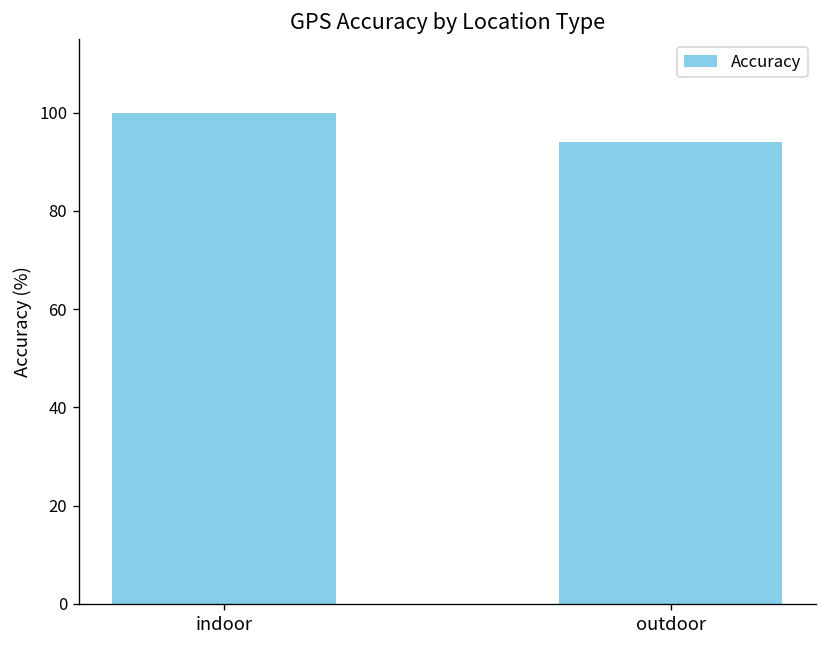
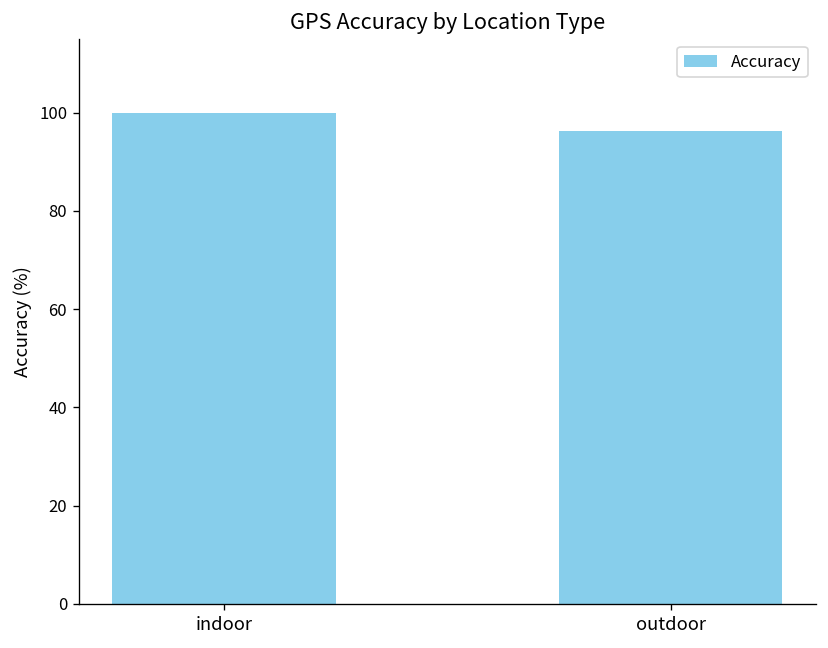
  {
    "indoor": 100,
-   "outdoor": 94
+   "outdoor": 96
  }
